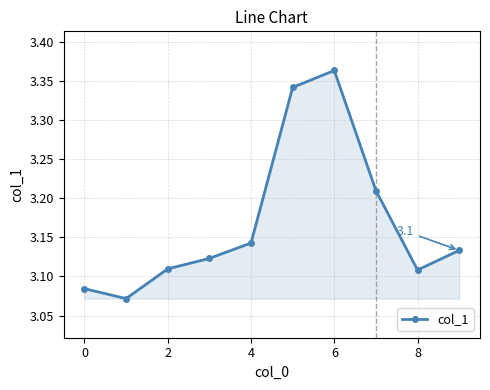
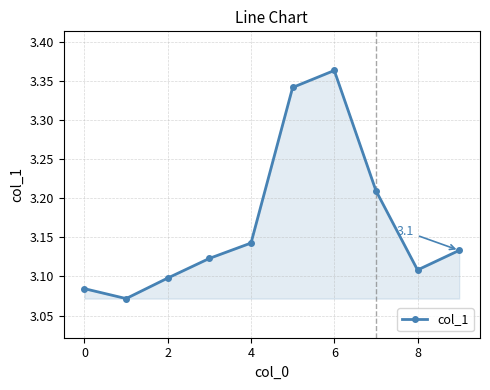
  {
    "0": 3.08,
-   "2": 3.11,
+   "2": 3.10,
    "4": 3.14,
    "6": 3.36,
    "8": 3.11
  }
